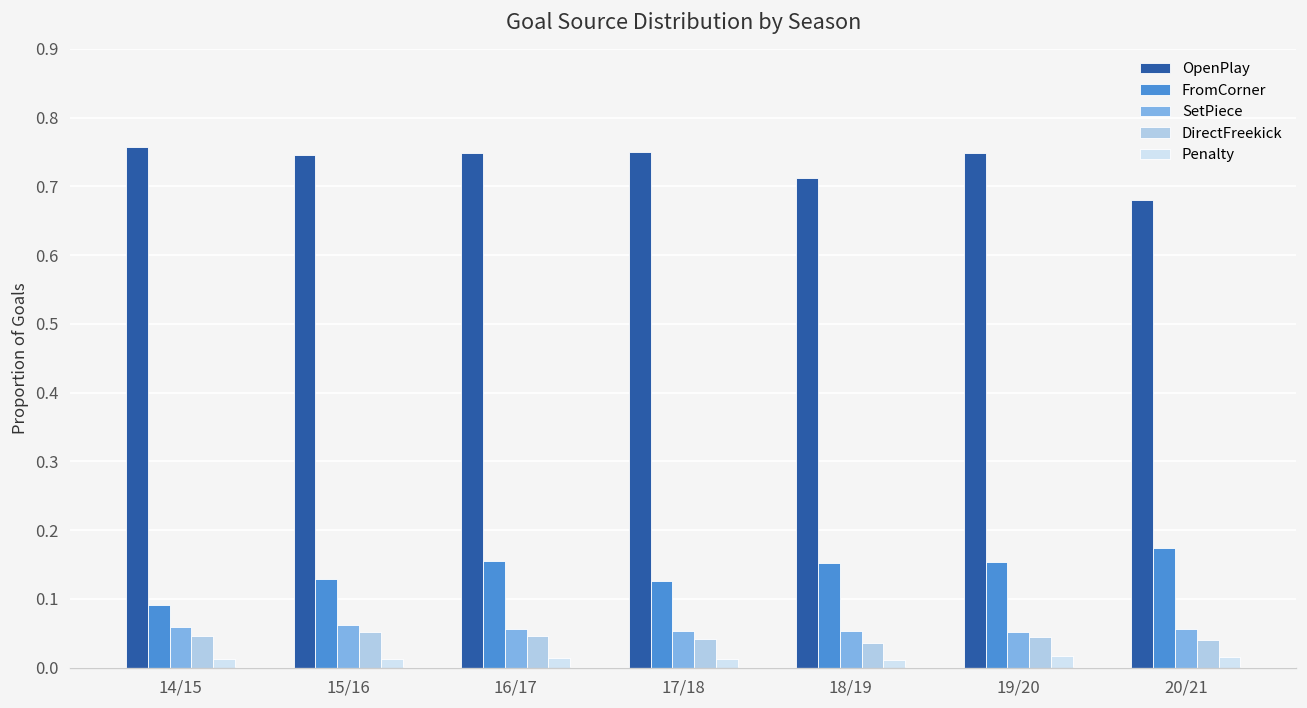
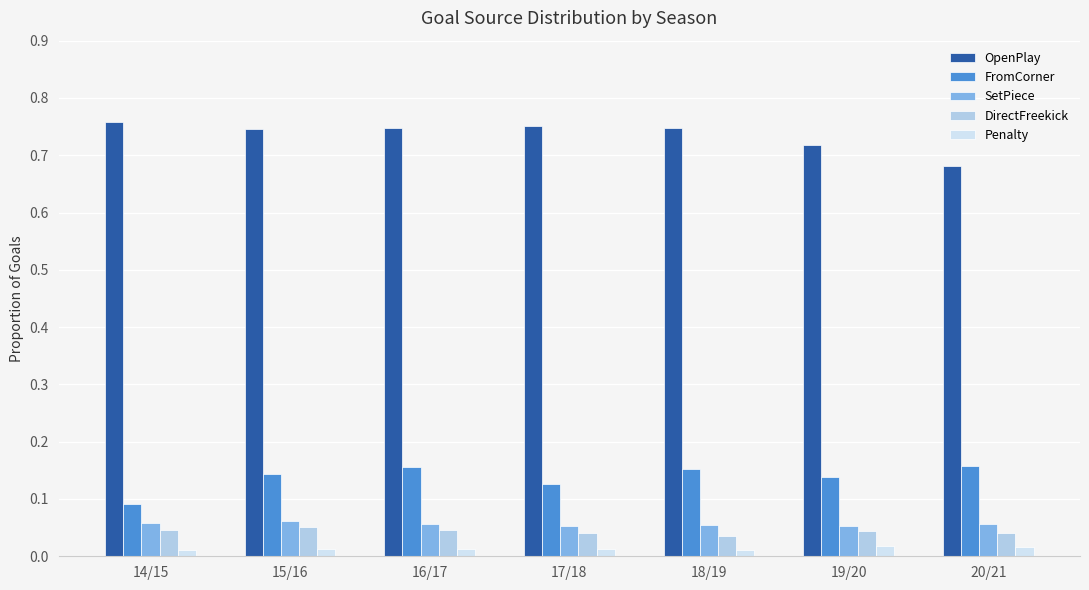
  {
    "OpenPlay": {
      "14/15": 0.76,
      "15/16": 0.75,
      "16/17": 0.75,
      "17/18": 0.75,
-     "18/19": 0.71,
-     "19/20": 0.75,
+     "18/19": 0.75,
+     "19/20": 0.72,
      "20/21": 0.68
    },
    "FromCorner": {
      "14/15": 0.09,
-     "15/16": 0.13,
+     "15/16": 0.14,
      "16/17": 0.16,
      "17/18": 0.13,
      "18/19": 0.15,
-     "19/20": 0.15,
-     "20/21": 0.17
+     "19/20": 0.14,
+     "20/21": 0.16
    }
  }
